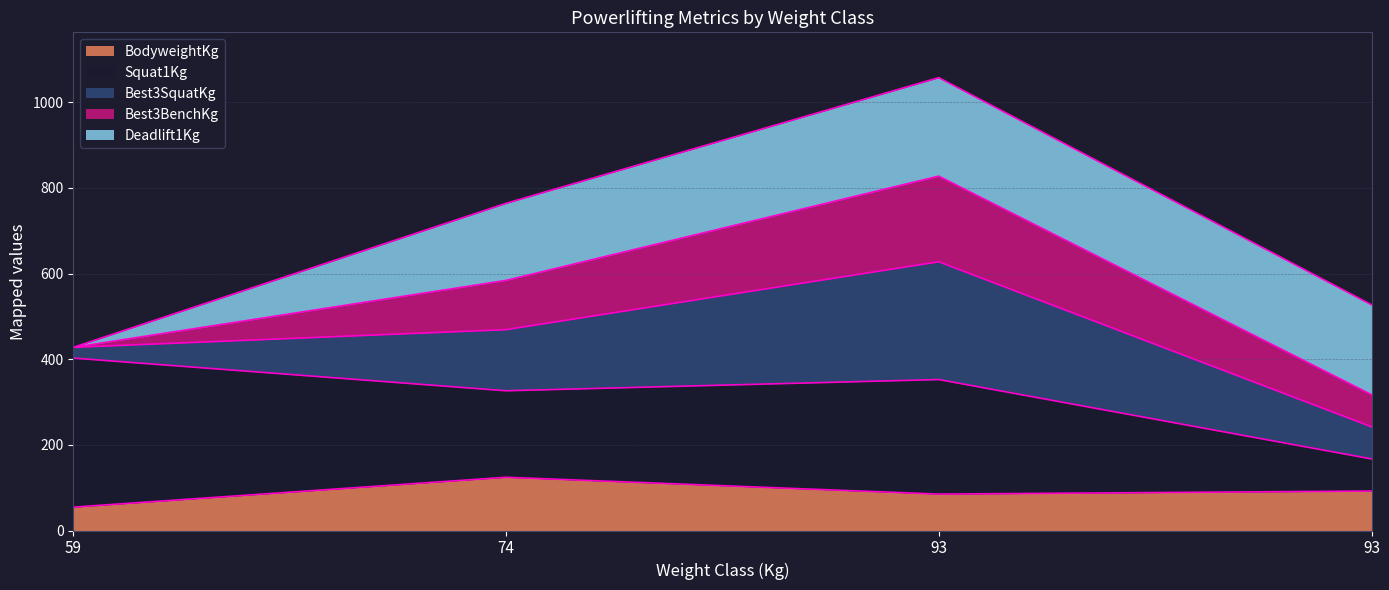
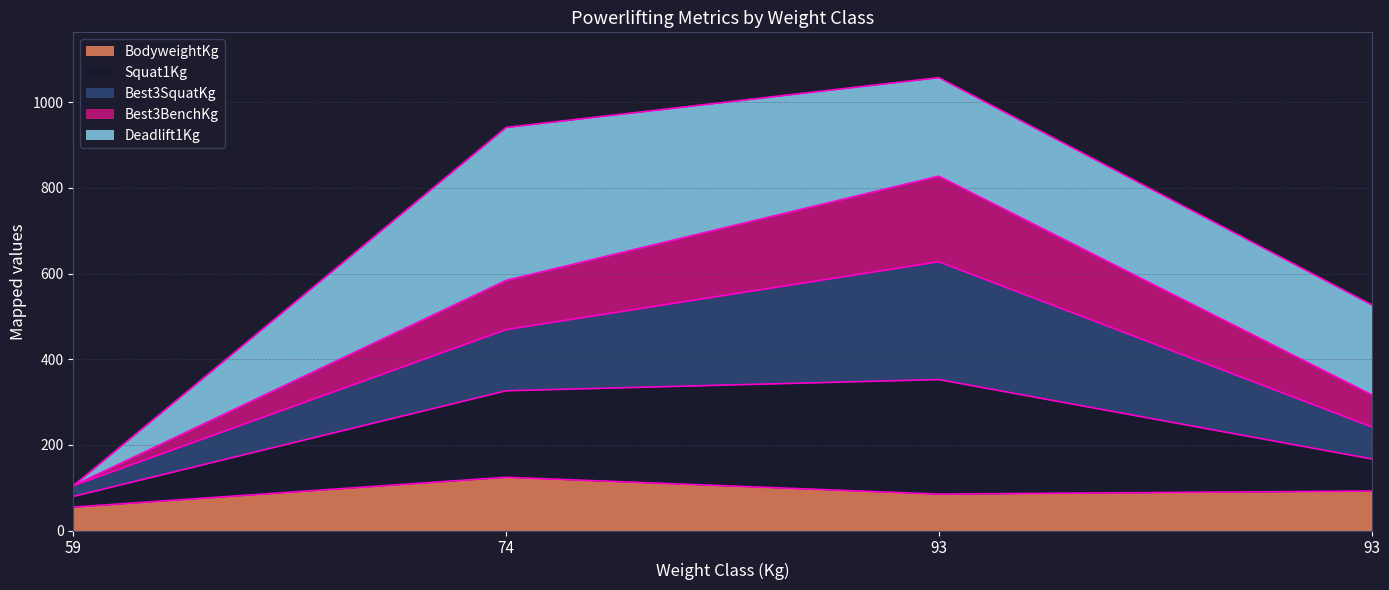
  {
    "BodyweightKg": {
      "59": 50,
      "74": 120
    },
    "Squat1Kg": {
-     "59": 350,
+     "59": 30,
      "74": 200
    },
    "Best3SquatKg": {
      "74": 140
    },
    "Best3BenchKg": {
      "74": 120
    },
    "Deadlift1Kg": {
-     "74": 180
+     "74": 360
    }
  }
